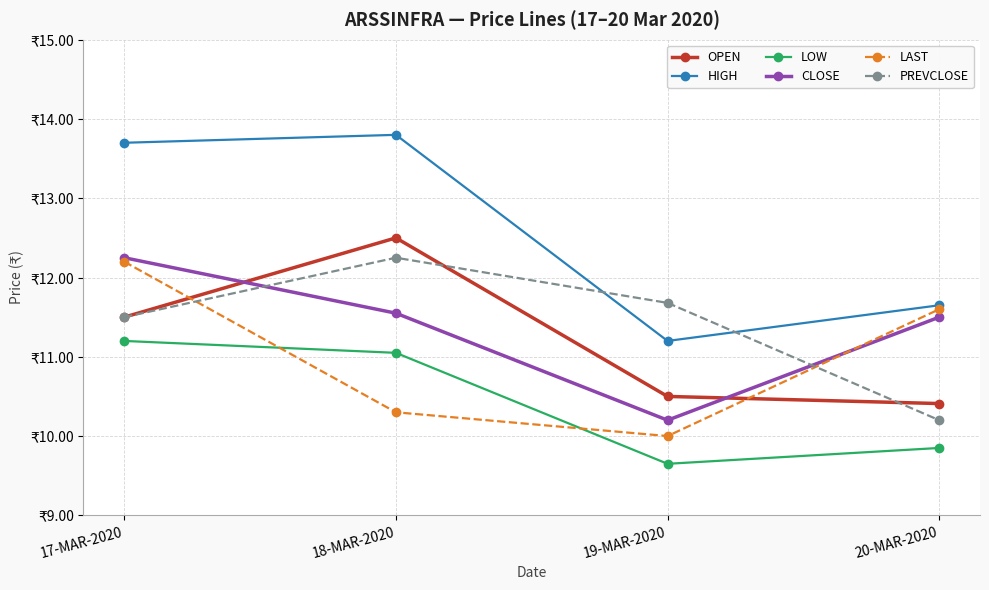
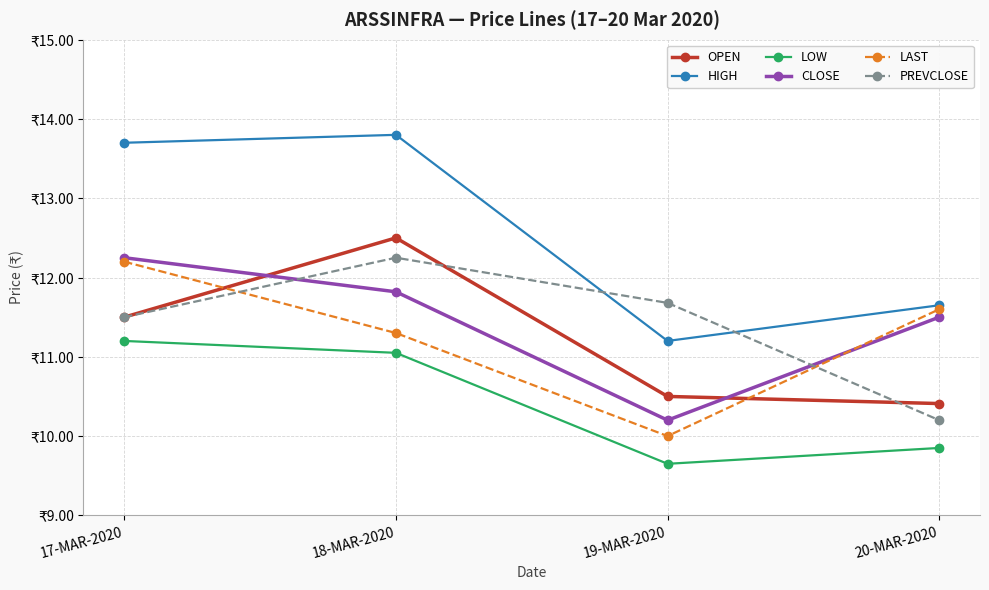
  {
    "OPEN": {
      "18-MAR-2020": "₹12.5",
      "19-MAR-2020": "₹10.5",
      "20-MAR-2020": "₹10.4"
    },
    "HIGH": {
      "17-MAR-2020": "₹13.7",
      "18-MAR-2020": "₹13.8",
      "19-MAR-2020": "₹11.2",
      "20-MAR-2020": "₹11.7"
    },
    "LOW": {
      "17-MAR-2020": "₹11.2",
      "18-MAR-2020": "₹11.1",
      "19-MAR-2020": "₹9.7",
      "20-MAR-2020": "₹9.9"
    },
    "CLOSE": {
      "17-MAR-2020": "₹12.3",
-     "18-MAR-2020": "₹11.6",
+     "18-MAR-2020": "₹11.8",
      "19-MAR-2020": "₹10.2",
      "20-MAR-2020": "₹11.5"
    },
    "LAST": {
      "17-MAR-2020": "₹12.2",
-     "18-MAR-2020": "₹10.3",
+     "18-MAR-2020": "₹11.3",
      "19-MAR-2020": "₹10.0",
      "20-MAR-2020": "₹11.6"
    },
    "PREVCLOSE": {
      "18-MAR-2020": "₹12.3",
      "19-MAR-2020": "₹11.7",
      "20-MAR-2020": "₹10.2"
    }
  }
